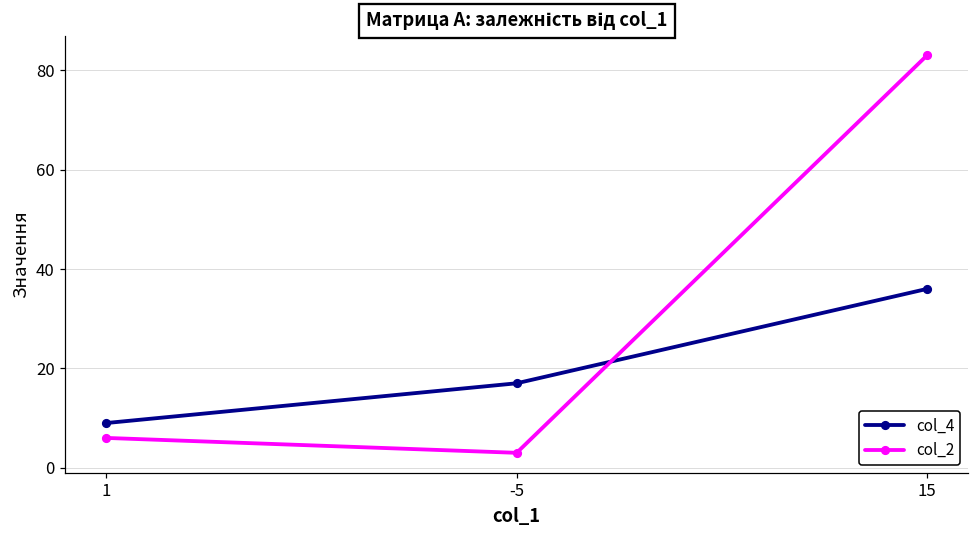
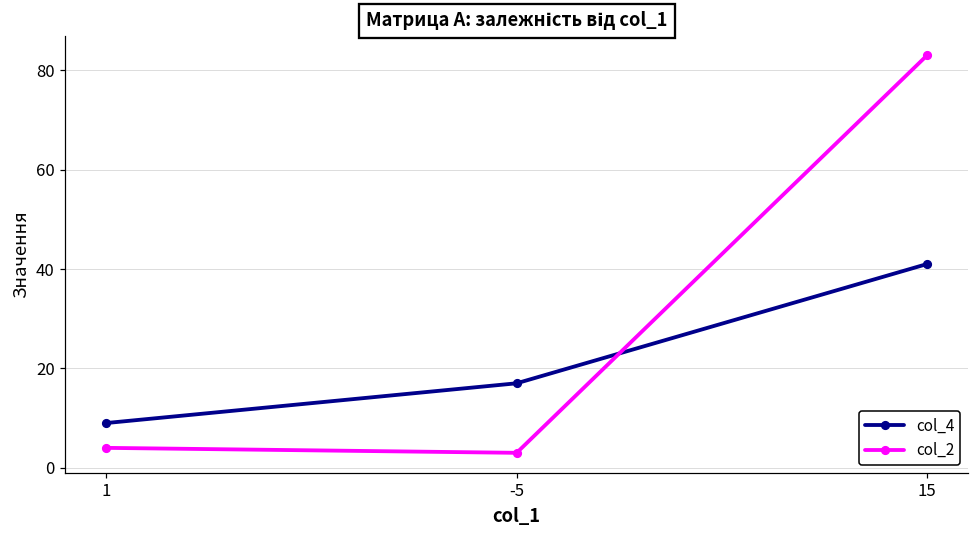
  {
    "col_4": {
      "1": 9,
      "-5": 17,
-     "15": 36
+     "15": 41
    },
    "col_2": {
-     "1": 6,
+     "1": 4,
      "-5": 3,
      "15": 83
    }
  }
